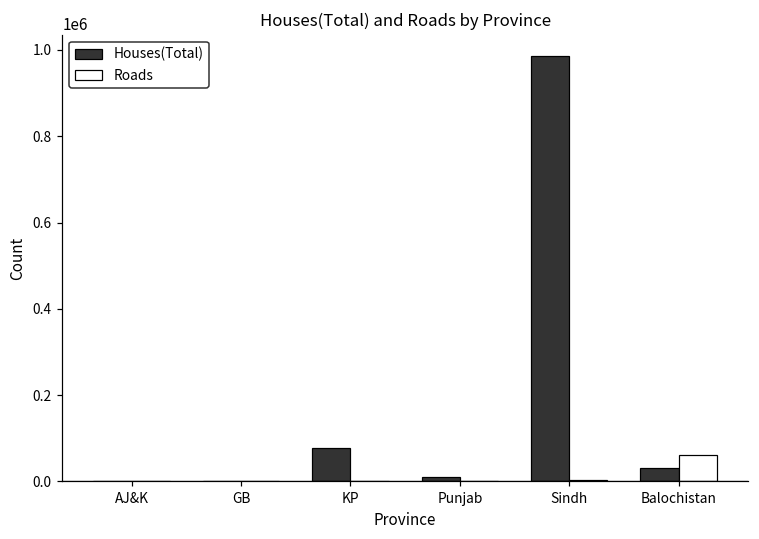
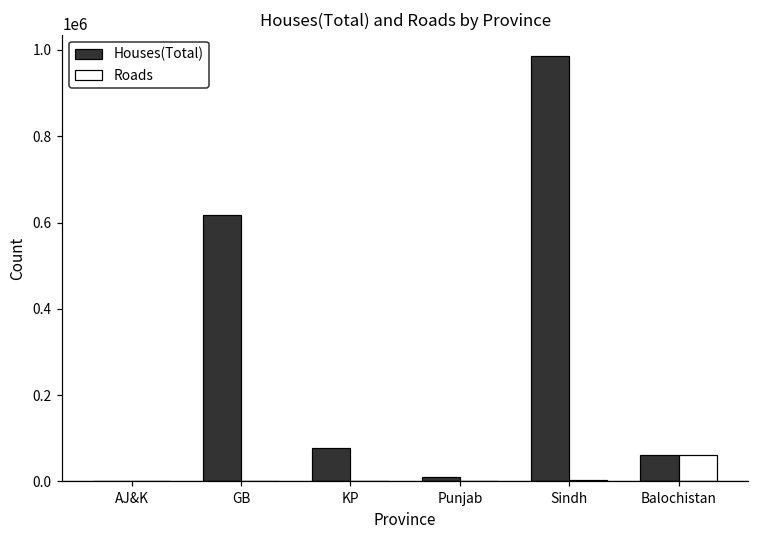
  {
    "Houses(Total)": {
-     "GB": 0,
+     "GB": 620000,
      "KP": 80000,
      "Punjab": 10000,
      "Sindh": 990000,
-     "Balochistan": 30000
+     "Balochistan": 60000
    },
    "Roads": {
      "AJ&K": 0,
      "Balochistan": 60000
    }
  }
